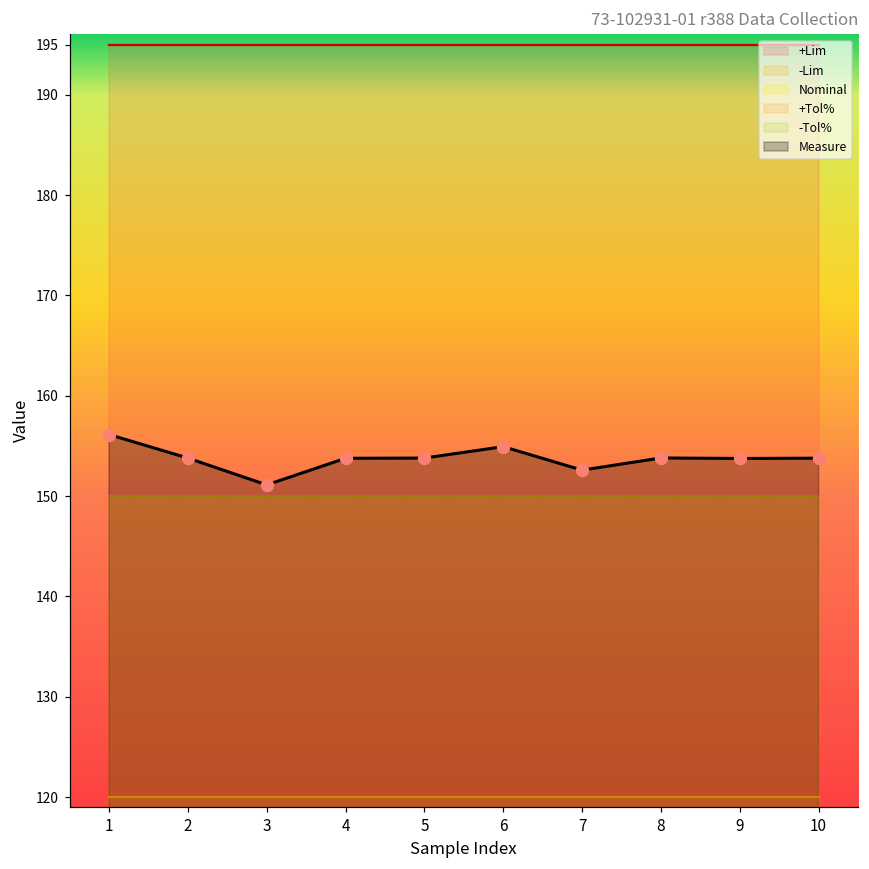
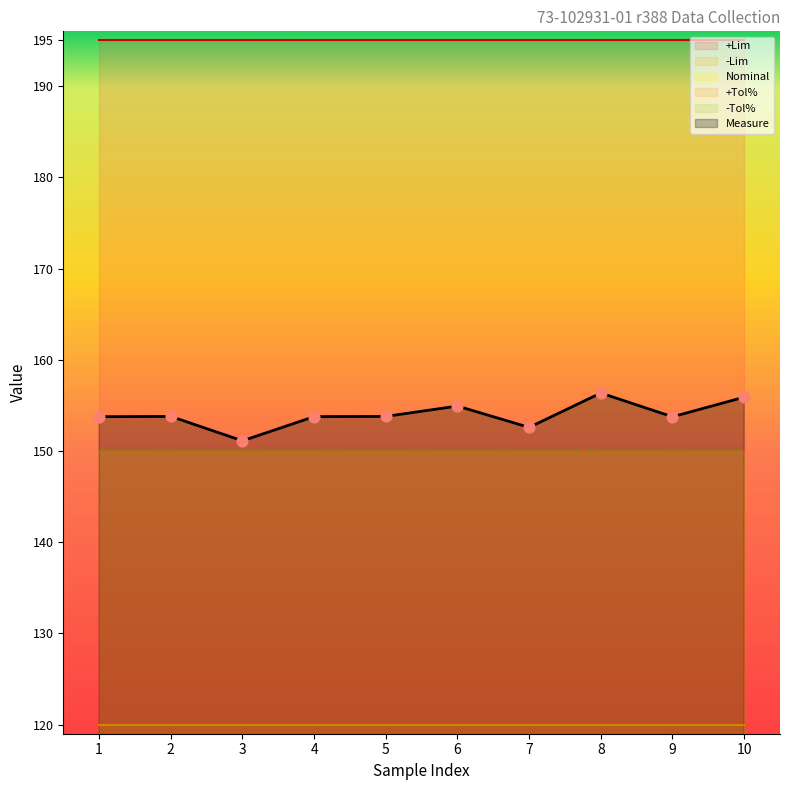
  {
    "Measure": {
-     "1": 156,
+     "1": 154,
      "2": 154,
      "3": 151,
      "4": 154,
      "5": 154,
      "6": 155,
      "7": 153,
-     "8": 154,
+     "8": 156,
      "9": 154,
-     "10": 154
+     "10": 156
    }
  }
